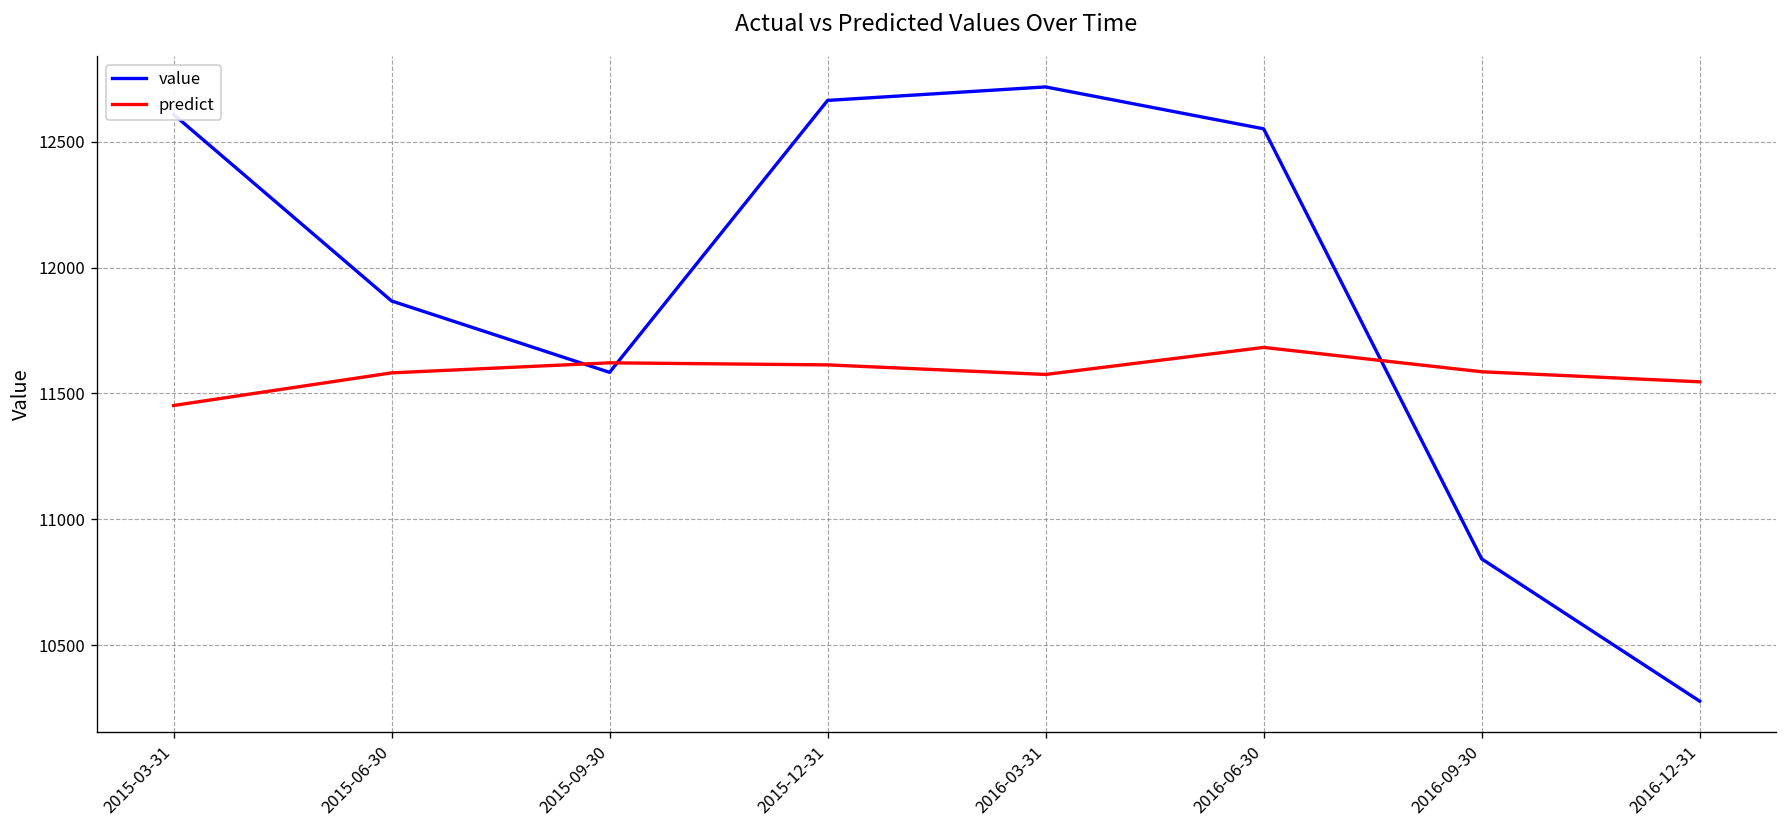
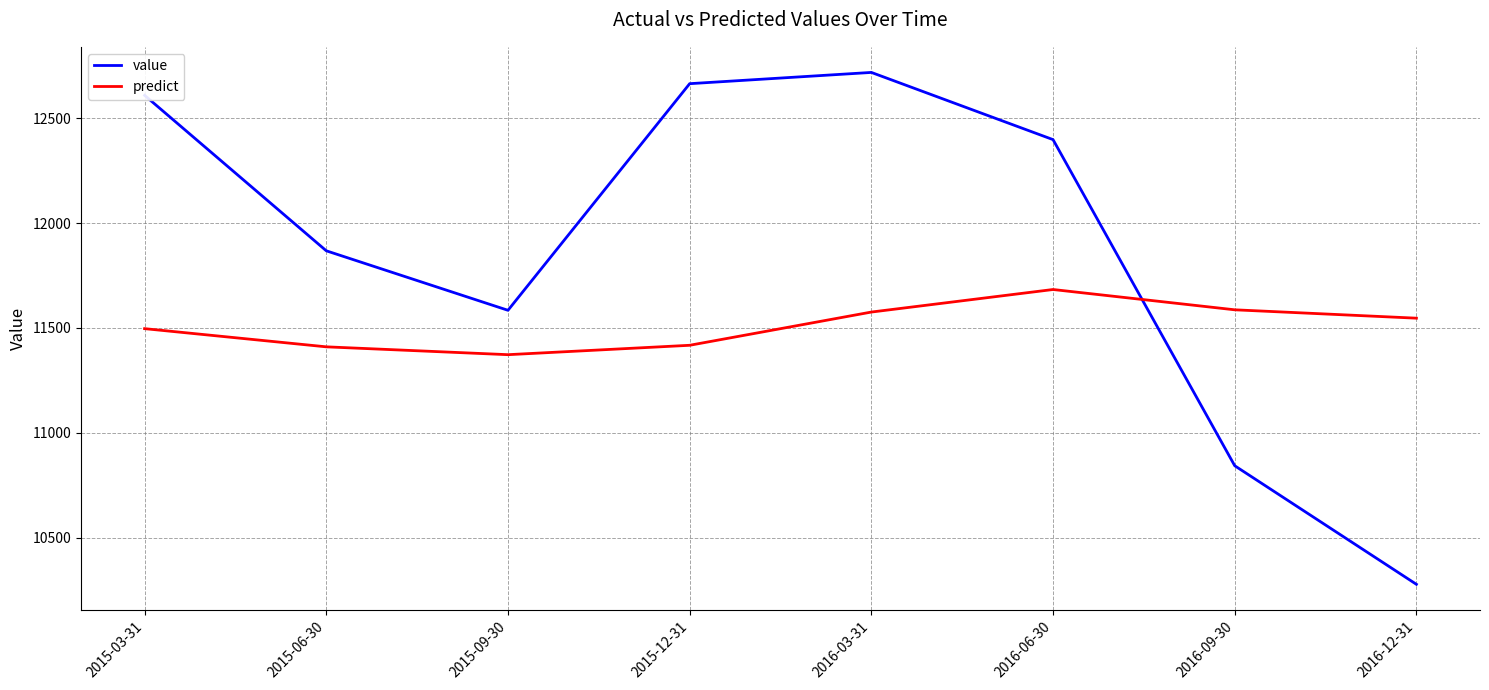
  {
    "value": {
      "2015-06-30": 11870,
      "2015-09-30": 11580,
      "2015-12-31": 12660,
      "2016-03-31": 12720,
-     "2016-06-30": 12550,
+     "2016-06-30": 12400,
      "2016-09-30": 10840,
      "2016-12-31": 10280
    },
    "predict": {
-     "2015-03-31": 11450,
-     "2015-06-30": 11580,
-     "2015-09-30": 11620,
-     "2015-12-31": 11610,
+     "2015-03-31": 11500,
+     "2015-06-30": 11410,
+     "2015-09-30": 11370,
+     "2015-12-31": 11420,
      "2016-03-31": 11580,
      "2016-06-30": 11680,
      "2016-09-30": 11590,
      "2016-12-31": 11550
    }
  }
